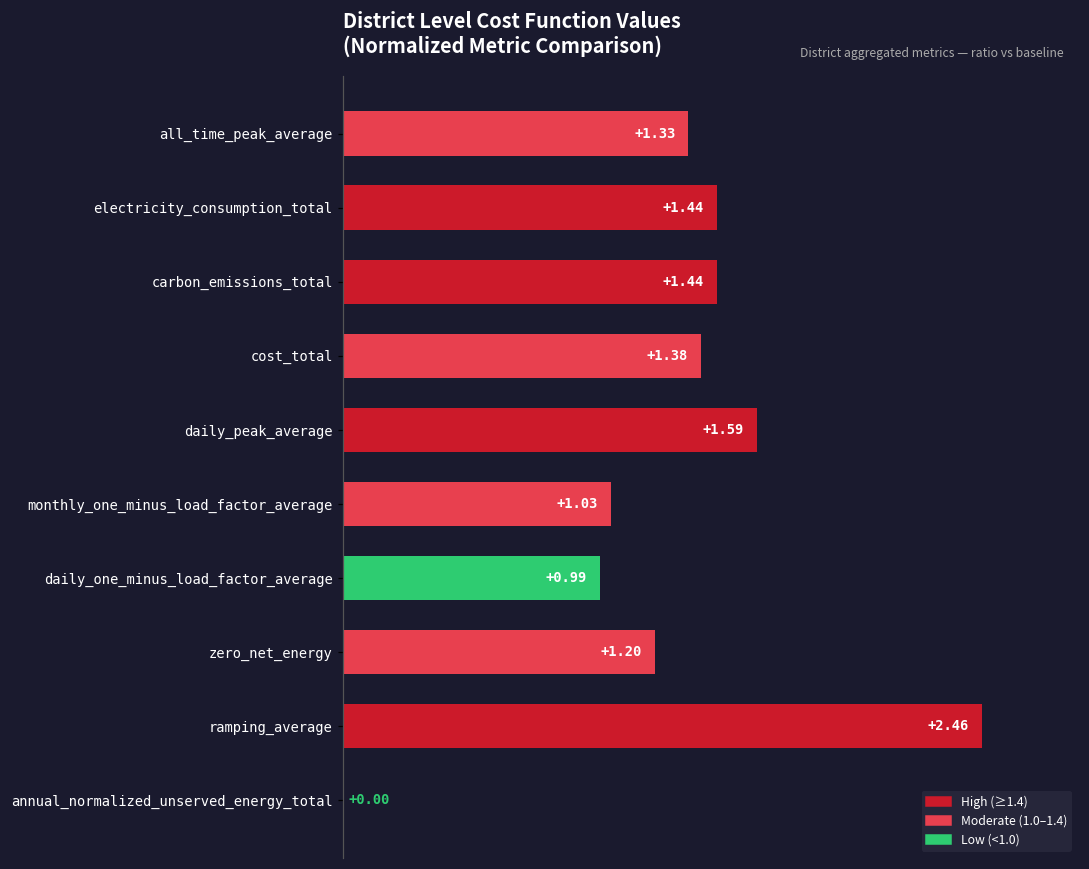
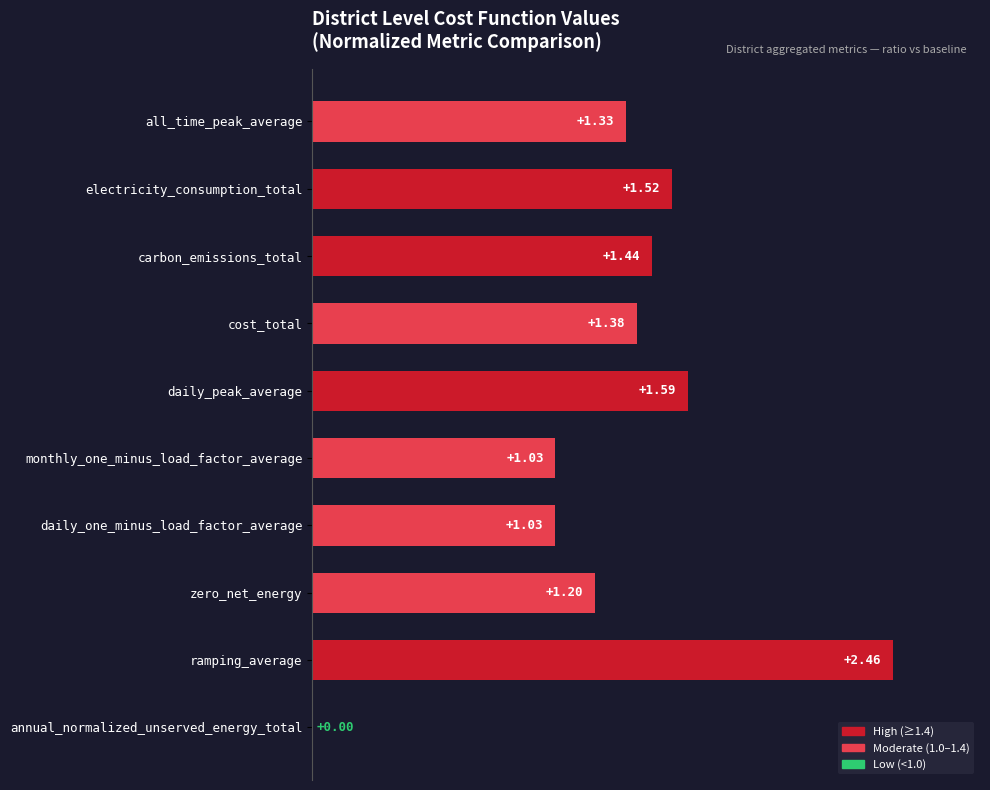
  {
    "all_time_peak_average": "+1.33",
-   "electricity_consumption_total": "+1.44",
+   "electricity_consumption_total": "+1.52",
    "carbon_emissions_total": "+1.44",
    "cost_total": "+1.38",
    "daily_peak_average": "+1.59",
    "monthly_one_minus_load_factor_average": "+1.03",
-   "daily_one_minus_load_factor_average": "+0.99",
+   "daily_one_minus_load_factor_average": "+1.03",
    "zero_net_energy": "+1.20",
    "ramping_average": "+2.46",
    "annual_normalized_unserved_energy_total": "+0.00"
  }
